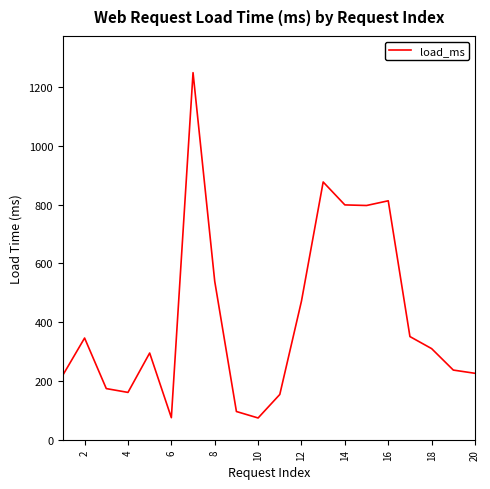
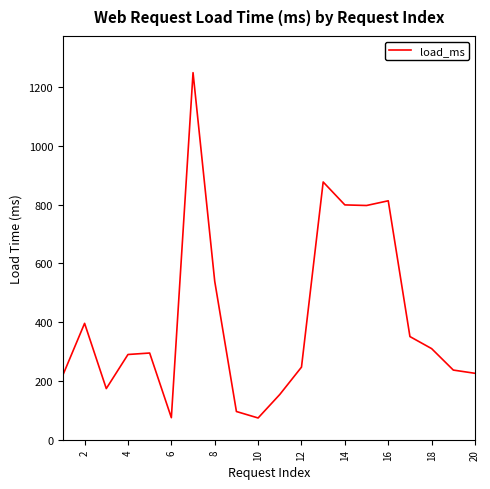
  {
-   "2": 350,
-   "4": 160,
+   "2": 400,
+   "4": 290,
    "6": 80,
    "8": 540,
    "10": 70,
-   "12": 470,
+   "12": 250,
    "14": 800,
    "16": 810,
    "18": 310,
    "20": 230
  }
